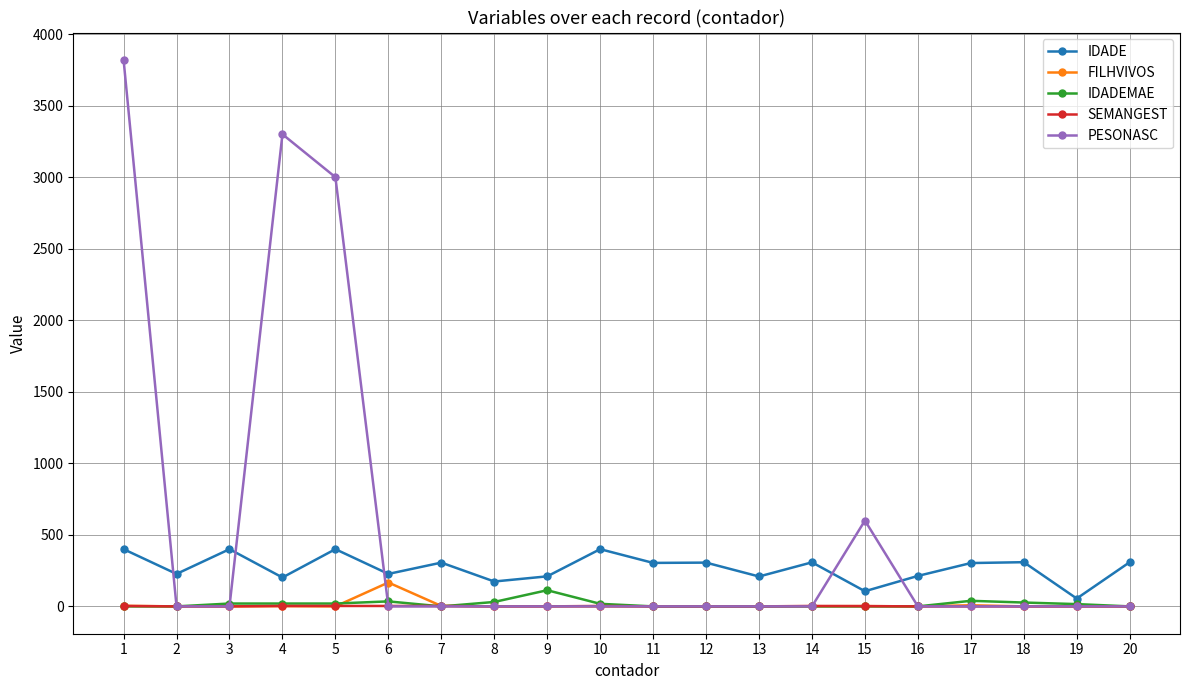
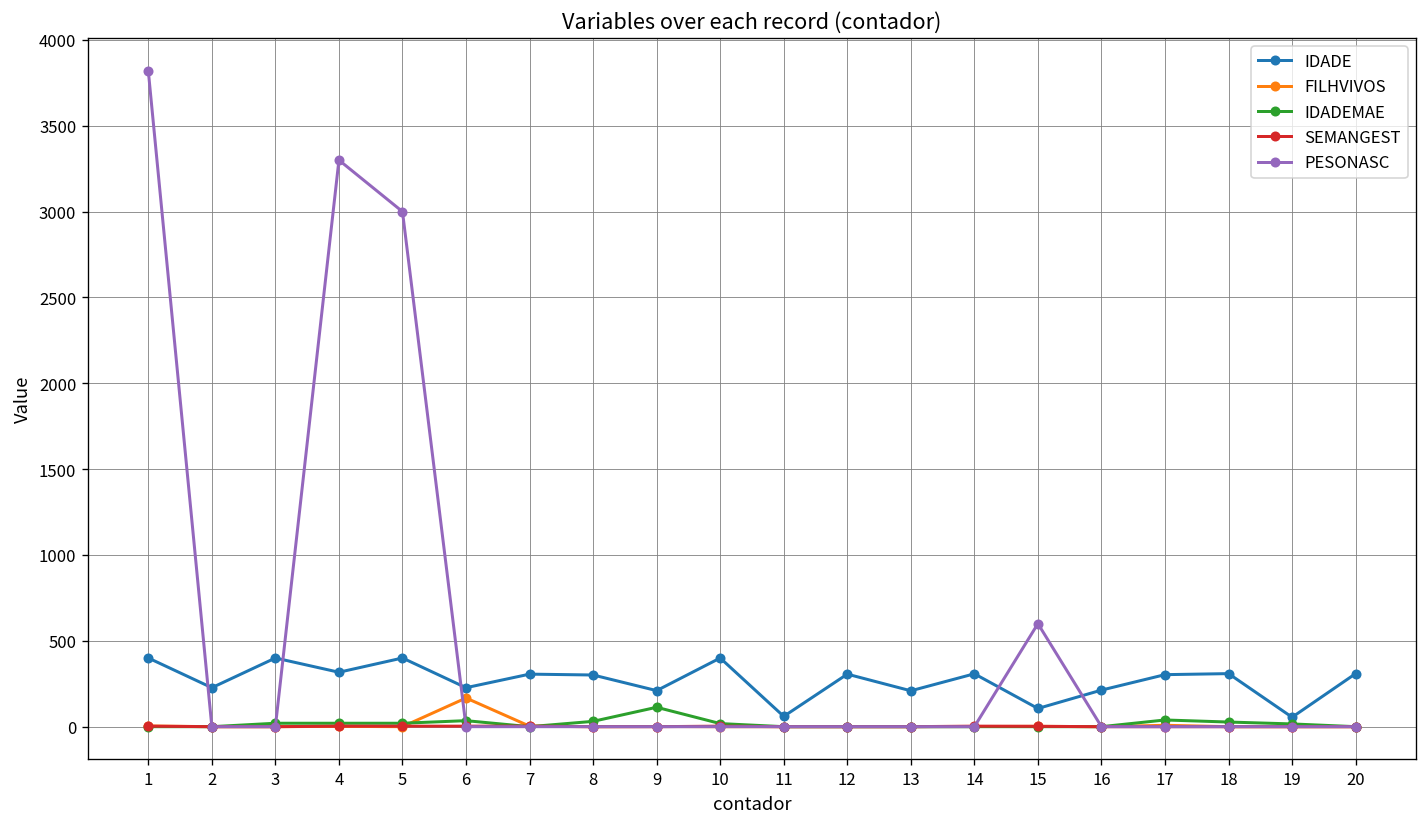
  {
    "IDADE": {
      "1": 400,
      "2": 230,
      "3": 400,
-     "4": 200,
+     "4": 320,
      "5": 400,
      "6": 230,
      "7": 310,
-     "8": 170,
+     "8": 300,
      "9": 210,
      "10": 400,
-     "11": 300,
+     "11": 60,
      "12": 310,
      "13": 210,
      "14": 310,
      "15": 110,
      "16": 210,
      "17": 300,
      "18": 310,
      "19": 60,
      "20": 310
    },
    "FILHVIVOS": {
      "6": 170
    },
    "IDADEMAE": {
      "3": 20,
      "6": 40,
      "8": 30,
      "9": 110,
      "17": 40,
      "18": 30
    },
    "PESONASC": {
      "1": 3820,
      "4": 3300,
      "5": 3000,
      "15": 600
    }
  }
